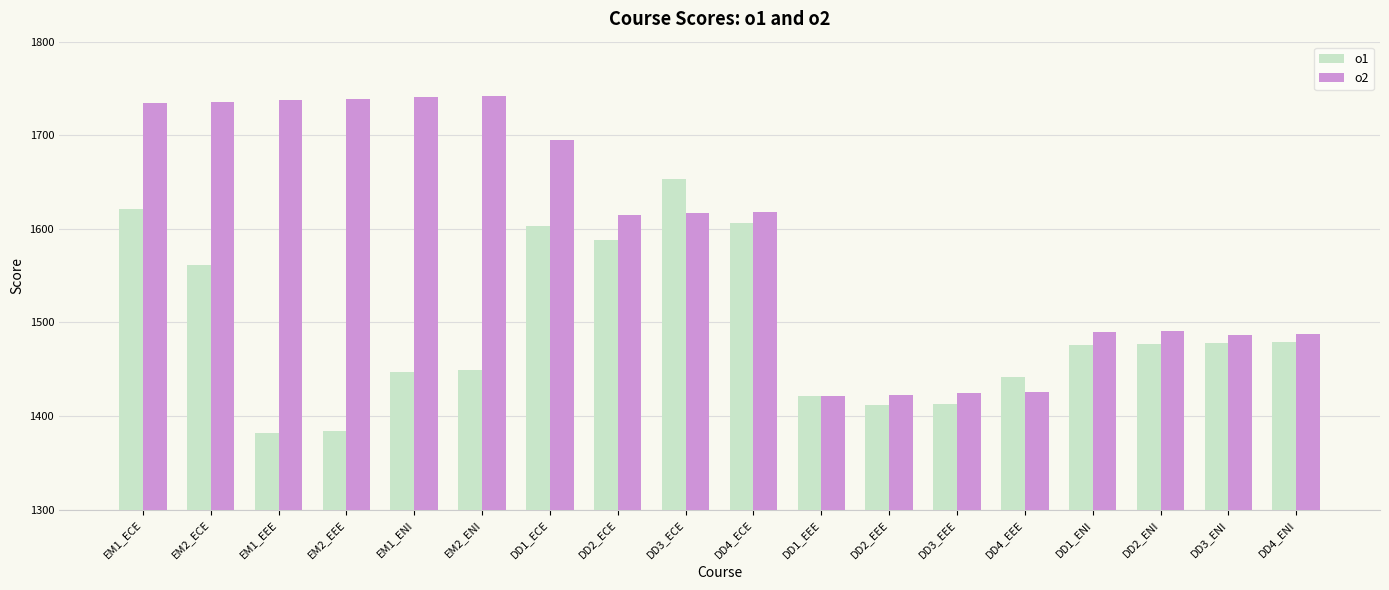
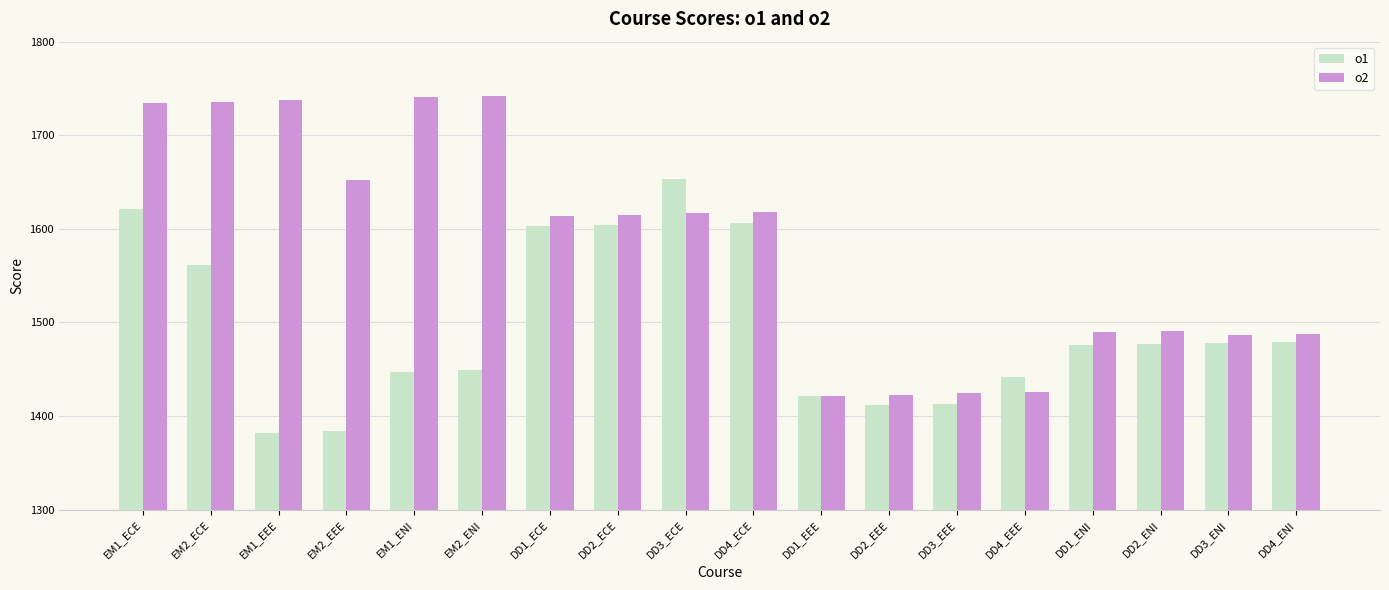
  {
    "o1": {
      "EM1_ECE": 1620,
      "EM2_ECE": 1560,
      "EM1_EEE": 1380,
      "EM2_EEE": 1380,
      "EM1_ENI": 1450,
      "EM2_ENI": 1450,
      "DD1_ECE": 1600,
-     "DD2_ECE": 1590,
+     "DD2_ECE": 1600,
      "DD3_ECE": 1650,
      "DD4_ECE": 1610,
      "DD1_EEE": 1420,
      "DD2_EEE": 1410,
      "DD3_EEE": 1410,
      "DD4_EEE": 1440,
      "DD1_ENI": 1480,
      "DD2_ENI": 1480,
      "DD3_ENI": 1480,
      "DD4_ENI": 1480
    },
    "o2": {
      "EM1_ECE": 1730,
      "EM2_ECE": 1740,
      "EM1_EEE": 1740,
-     "EM2_EEE": 1740,
+     "EM2_EEE": 1650,
      "EM1_ENI": 1740,
      "EM2_ENI": 1740,
-     "DD1_ECE": 1700,
+     "DD1_ECE": 1610,
      "DD2_ECE": 1620,
      "DD3_ECE": 1620,
      "DD4_ECE": 1620,
      "DD1_EEE": 1420,
      "DD2_EEE": 1420,
      "DD3_EEE": 1430,
      "DD4_EEE": 1430,
      "DD1_ENI": 1490,
      "DD2_ENI": 1490,
      "DD3_ENI": 1490,
      "DD4_ENI": 1490
    }
  }
